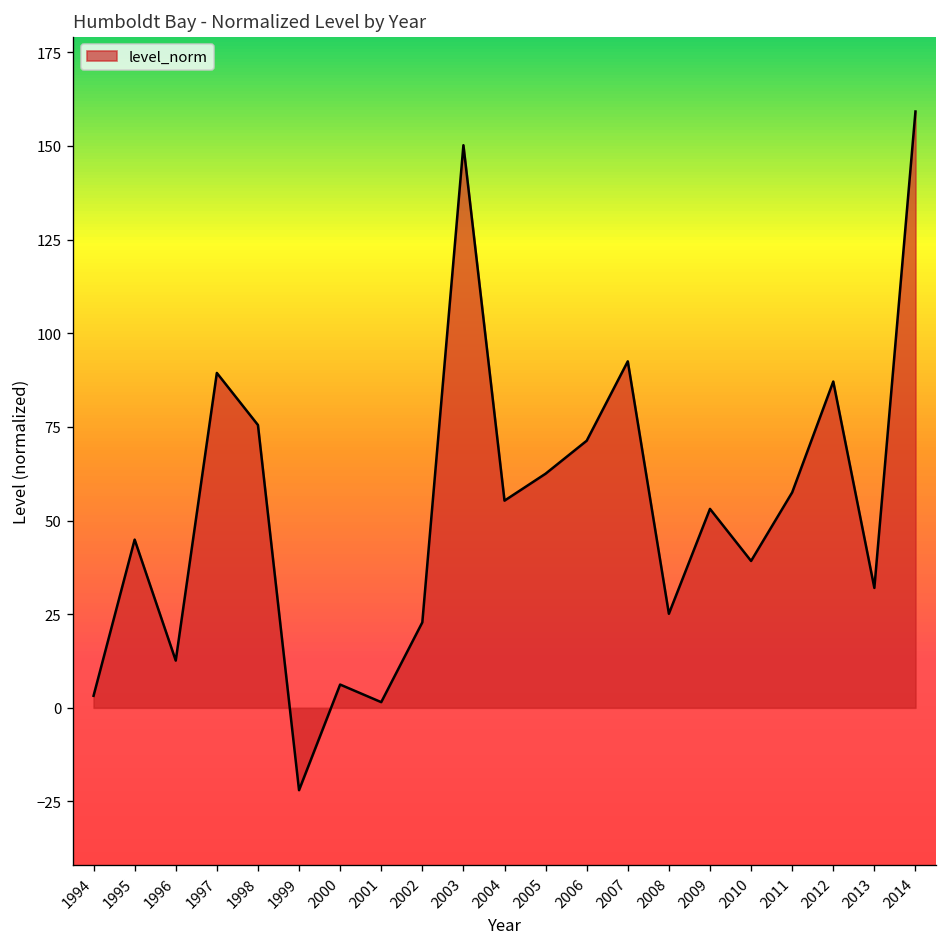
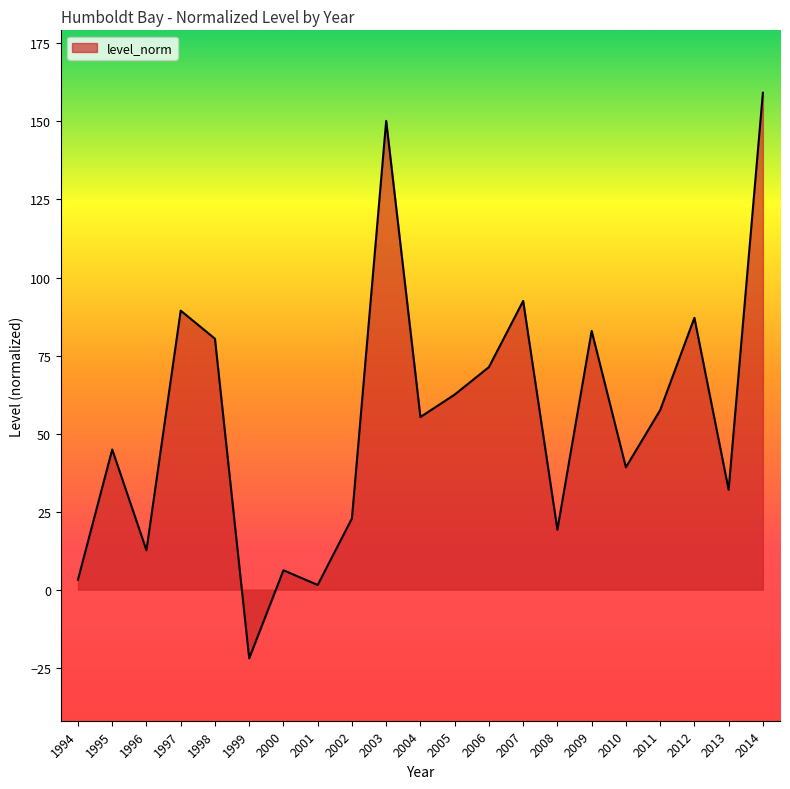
  {
    "level_norm": {
-     "1998": 76,
-     "2008": 25,
-     "2009": 53
+     "1998": 80,
+     "2008": 19,
+     "2009": 83
    }
  }
